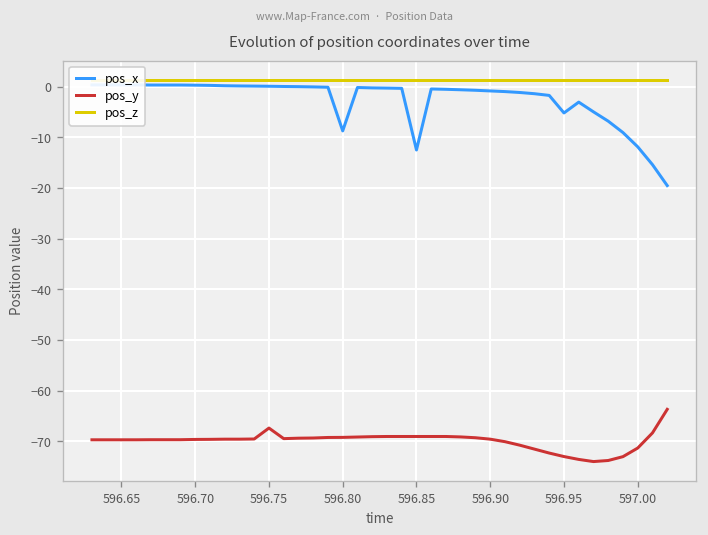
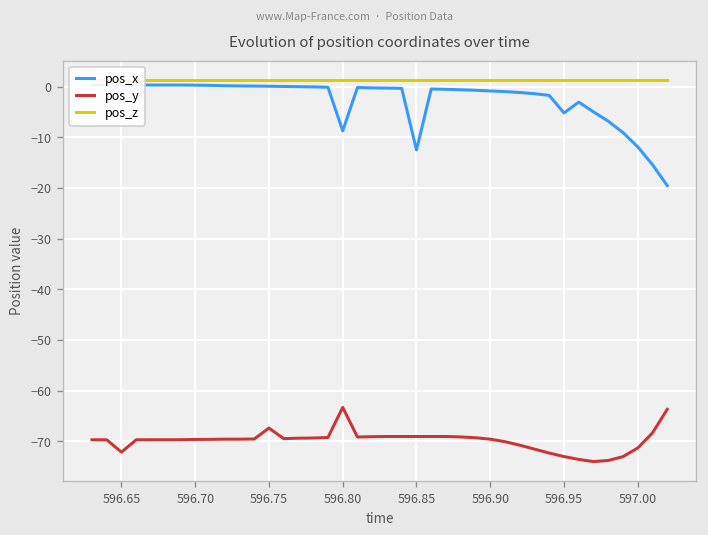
  {
    "pos_x": {
      "596.70": 0,
      "596.75": 0,
      "596.80": -9,
      "596.85": -12,
      "596.90": -1,
      "596.95": -5,
      "597.00": -12
    },
    "pos_y": {
-     "596.65": -70,
+     "596.65": -72,
      "596.70": -70,
      "596.75": -67,
-     "596.80": -69,
+     "596.80": -63,
      "596.85": -69,
      "596.90": -70,
      "596.95": -73,
      "597.00": -71
    },
    "pos_z": {
      "596.70": 1,
      "596.75": 1,
      "596.80": 1,
      "596.85": 1,
      "596.90": 1,
      "596.95": 1,
      "597.00": 1
    }
  }
